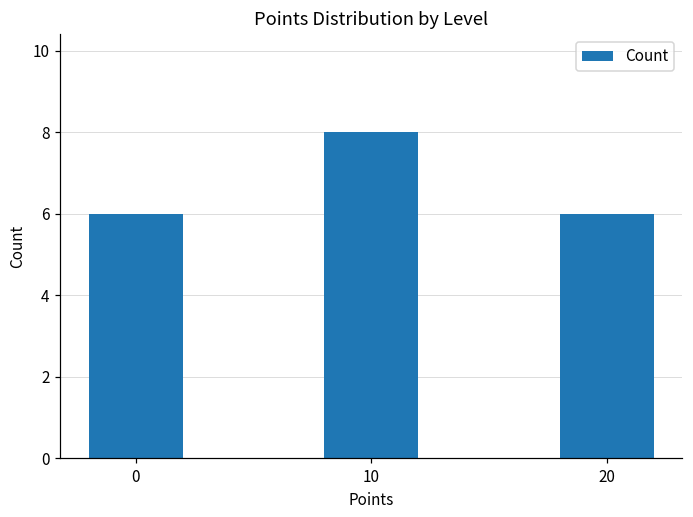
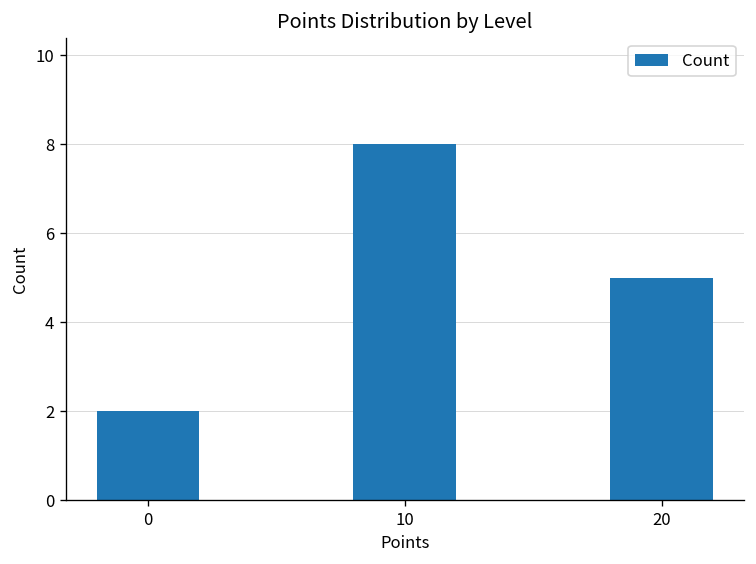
  {
-   "0": 6,
+   "0": 2,
    "10": 8,
-   "20": 6
+   "20": 5
  }
